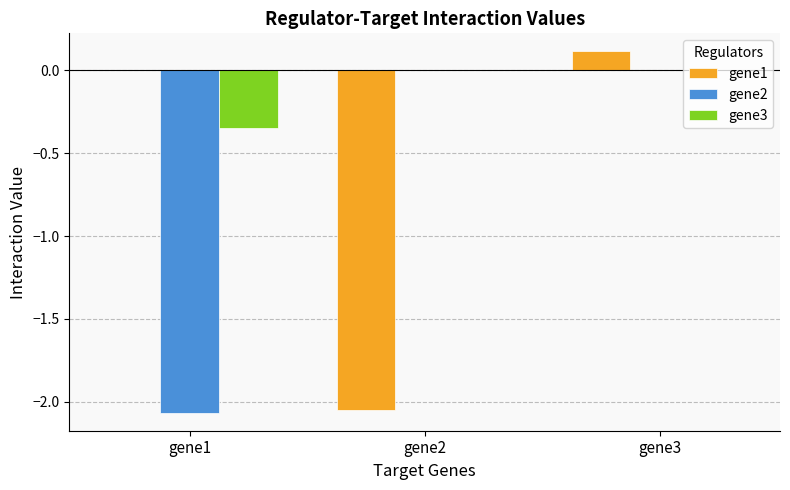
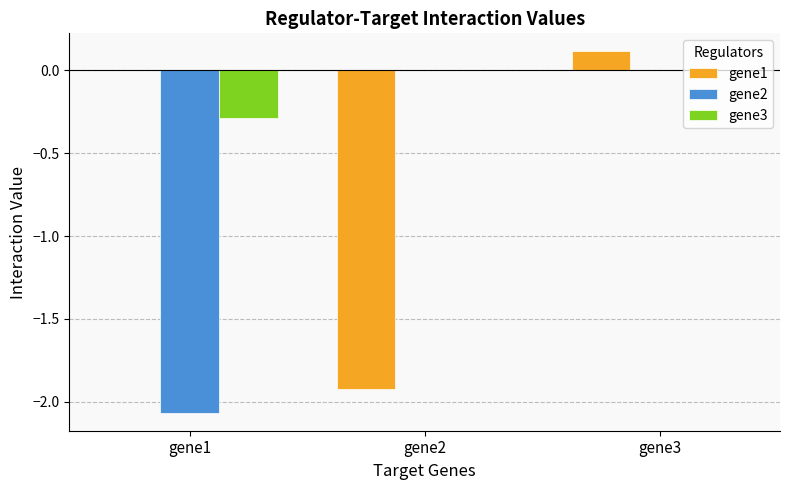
  {
    "gene1": {
      "gene1": 0.00,
-     "gene2": -2.05,
+     "gene2": -1.92,
      "gene3": 0.11
    },
    "gene2": {
      "gene1": -2.07,
      "gene2": 0.00,
      "gene3": 0.00
    },
    "gene3": {
-     "gene1": -0.35,
+     "gene1": -0.29,
      "gene2": 0.00
    }
  }
